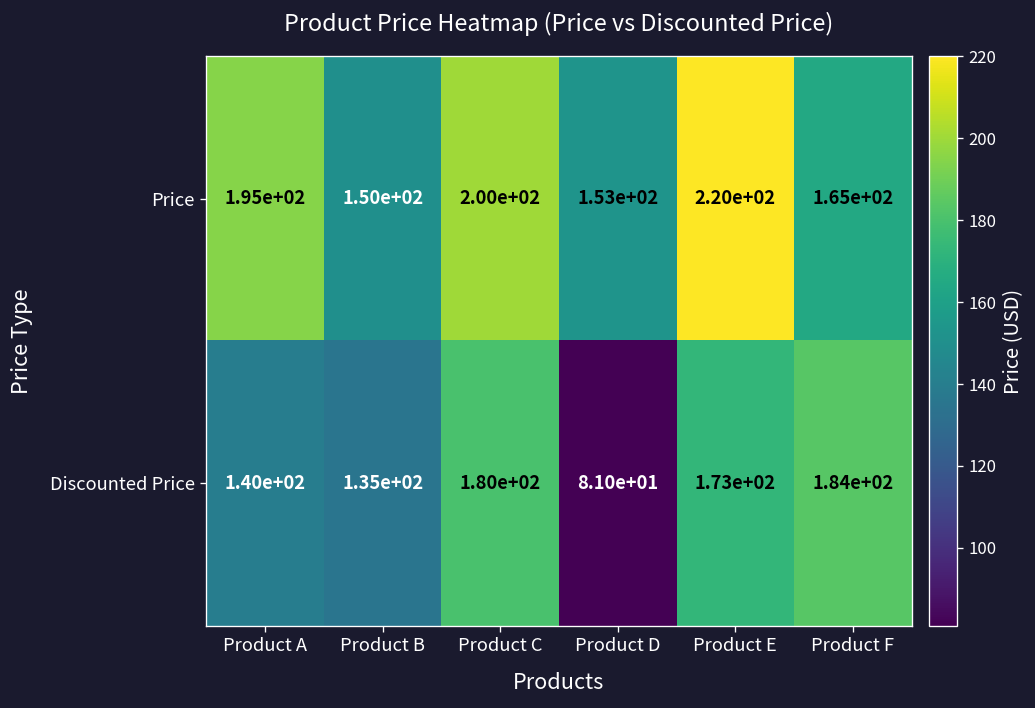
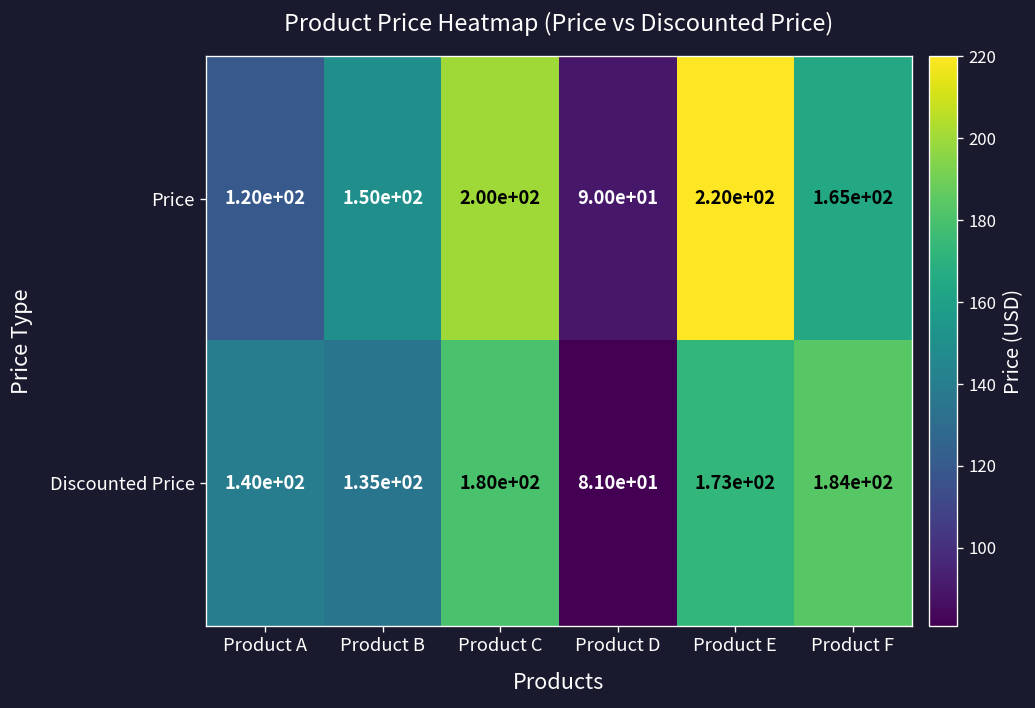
  {
    "Price": {
-     "Product A": "1.95e+02",
+     "Product A": "1.20e+02",
      "Product B": "1.50e+02",
      "Product C": "2.00e+02",
-     "Product D": "1.53e+02",
+     "Product D": "9.00e+01",
      "Product E": "2.20e+02",
      "Product F": "1.65e+02"
    },
    "Discounted Price": {
      "Product A": "1.40e+02",
      "Product B": "1.35e+02",
      "Product C": "1.80e+02",
      "Product D": "8.10e+01",
      "Product E": "1.73e+02",
      "Product F": "1.84e+02"
    }
  }
